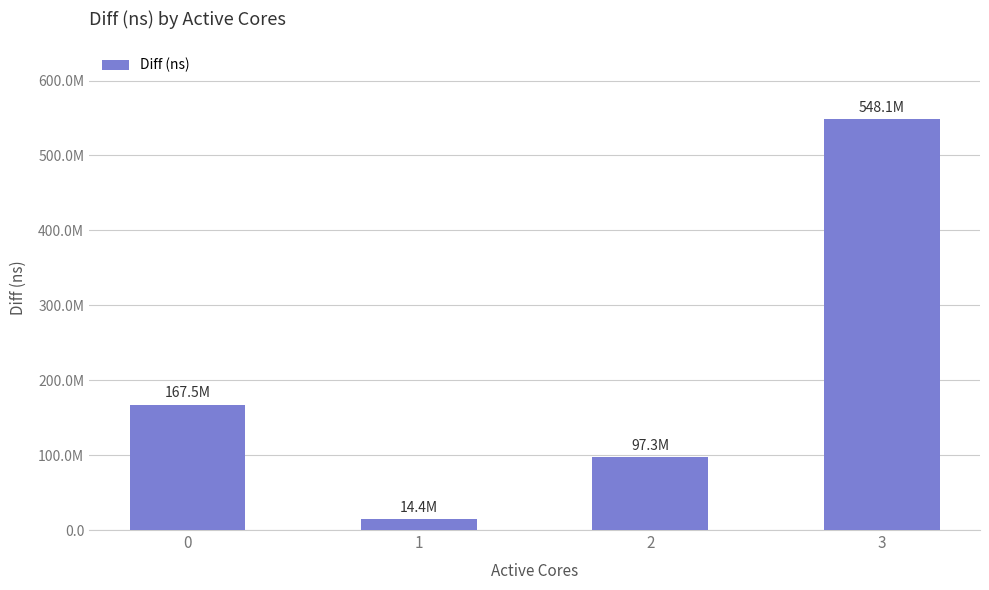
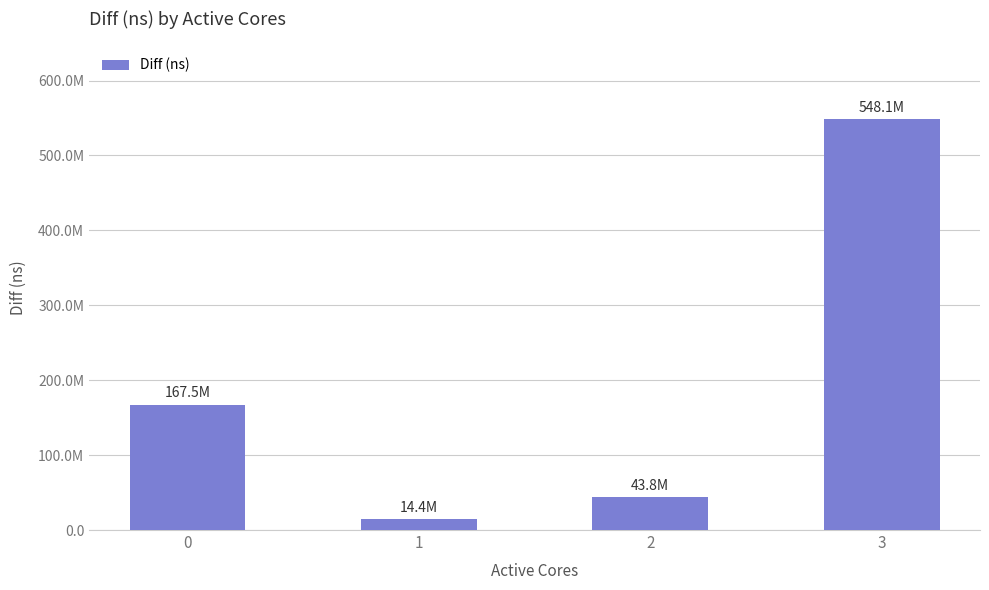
  {
    "0": "167.5M",
    "1": "14.4M",
-   "2": "97.3M",
+   "2": "43.8M",
    "3": "548.1M"
  }
